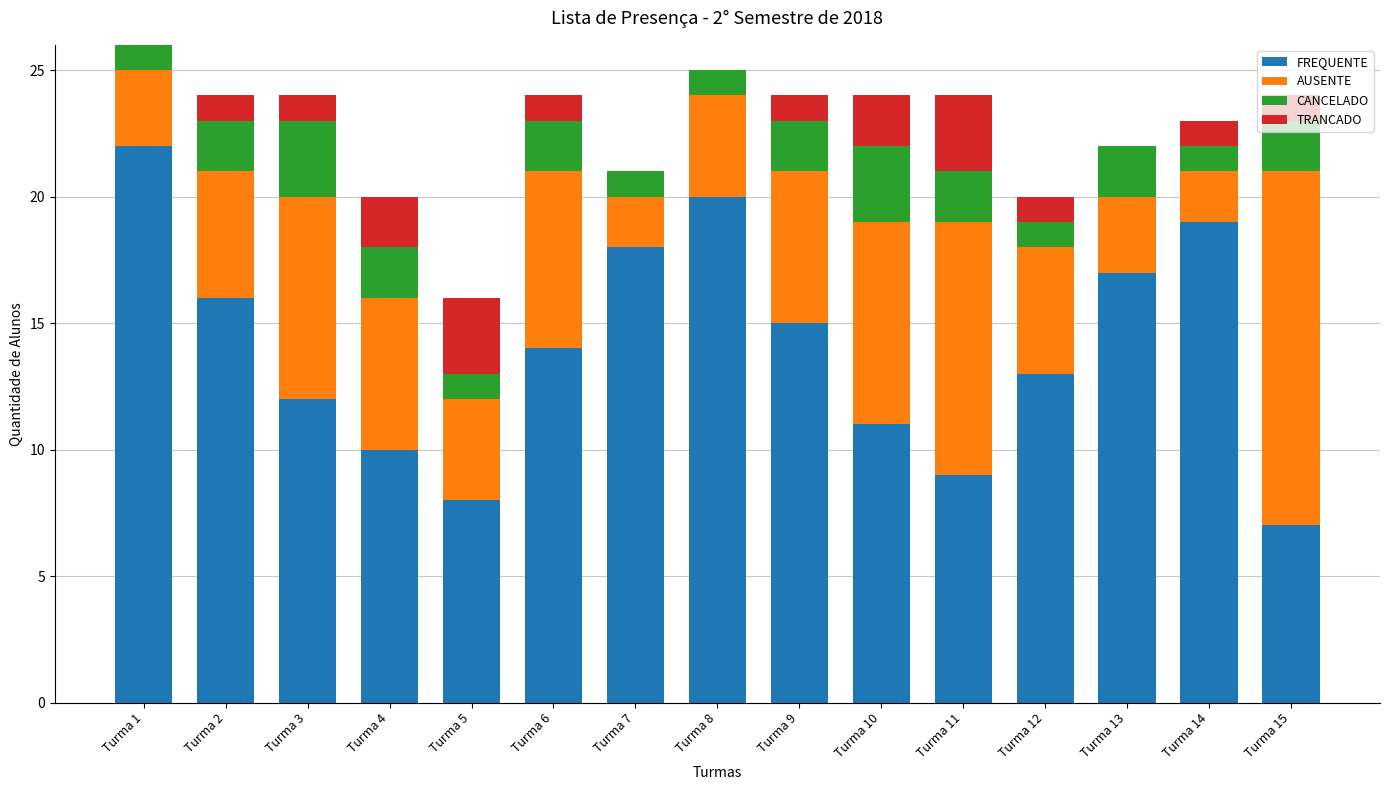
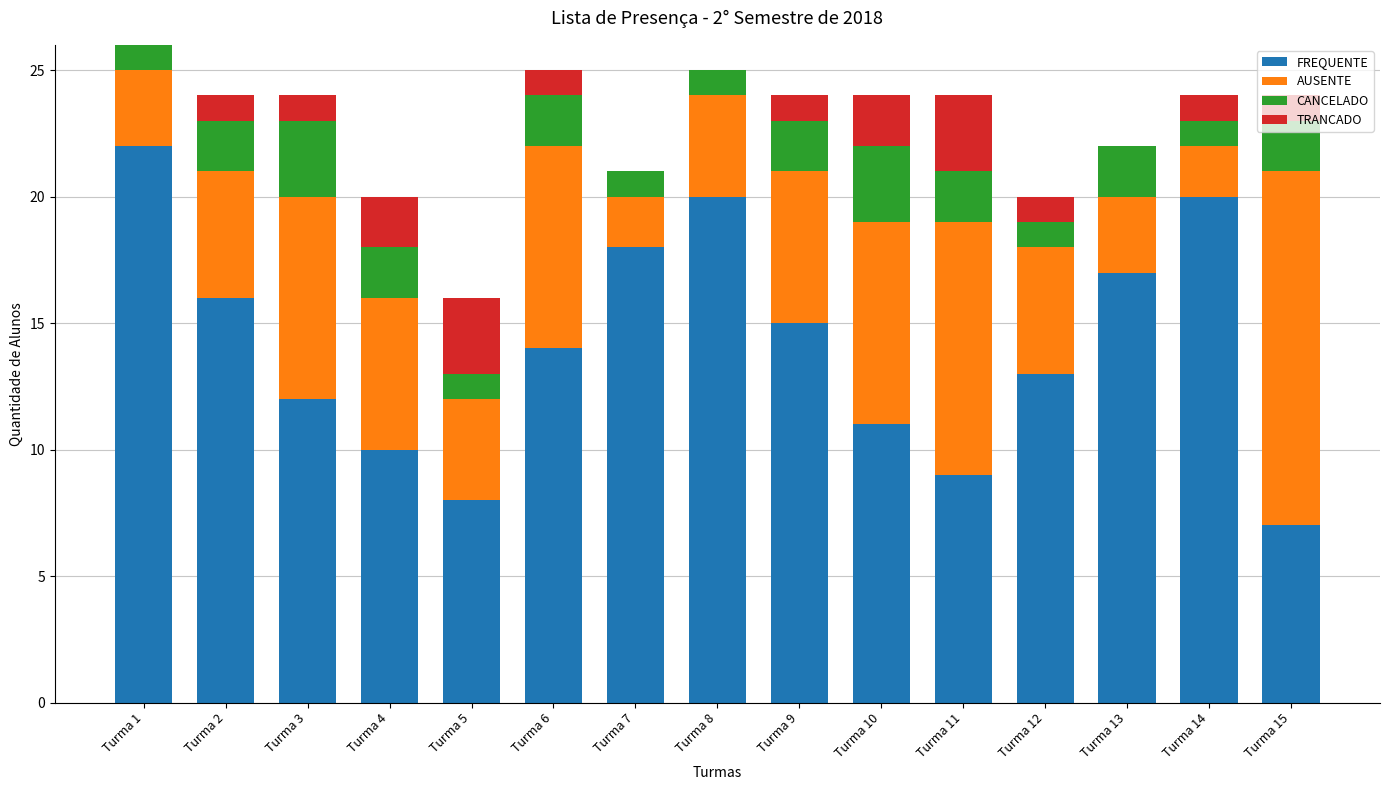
  {
    "FREQUENTE": {
      "Turma 1": 22,
      "Turma 2": 16,
      "Turma 3": 12,
      "Turma 4": 10,
      "Turma 5": 8,
      "Turma 6": 14,
      "Turma 7": 18,
      "Turma 8": 20,
      "Turma 9": 15,
      "Turma 10": 11,
      "Turma 11": 9,
      "Turma 12": 13,
      "Turma 13": 17,
-     "Turma 14": 19,
+     "Turma 14": 20,
      "Turma 15": 7
    },
    "AUSENTE": {
      "Turma 1": 3,
      "Turma 2": 5,
      "Turma 3": 8,
      "Turma 4": 6,
      "Turma 5": 4,
-     "Turma 6": 7,
+     "Turma 6": 8,
      "Turma 7": 2,
      "Turma 8": 4,
      "Turma 9": 6,
      "Turma 10": 8,
      "Turma 11": 10,
      "Turma 12": 5,
      "Turma 13": 3,
      "Turma 14": 2,
      "Turma 15": 14
    },
    "CANCELADO": {
      "Turma 1": 1,
      "Turma 2": 2,
      "Turma 3": 3,
      "Turma 4": 2,
      "Turma 5": 1,
      "Turma 6": 2,
      "Turma 7": 1,
      "Turma 8": 1,
      "Turma 9": 2,
      "Turma 10": 3,
      "Turma 11": 2,
      "Turma 12": 1,
      "Turma 13": 2,
      "Turma 14": 1
    },
    "TRANCADO": {
      "Turma 1": 0,
      "Turma 2": 1,
      "Turma 3": 1,
      "Turma 4": 2,
      "Turma 5": 3,
      "Turma 6": 1,
      "Turma 7": 0,
      "Turma 8": 0,
      "Turma 9": 1,
      "Turma 10": 2,
      "Turma 11": 3,
      "Turma 12": 1,
      "Turma 13": 0,
      "Turma 14": 1
    }
  }
